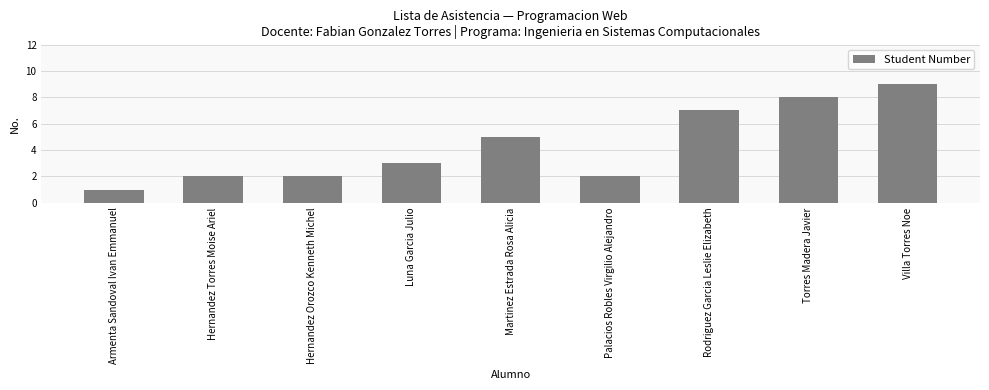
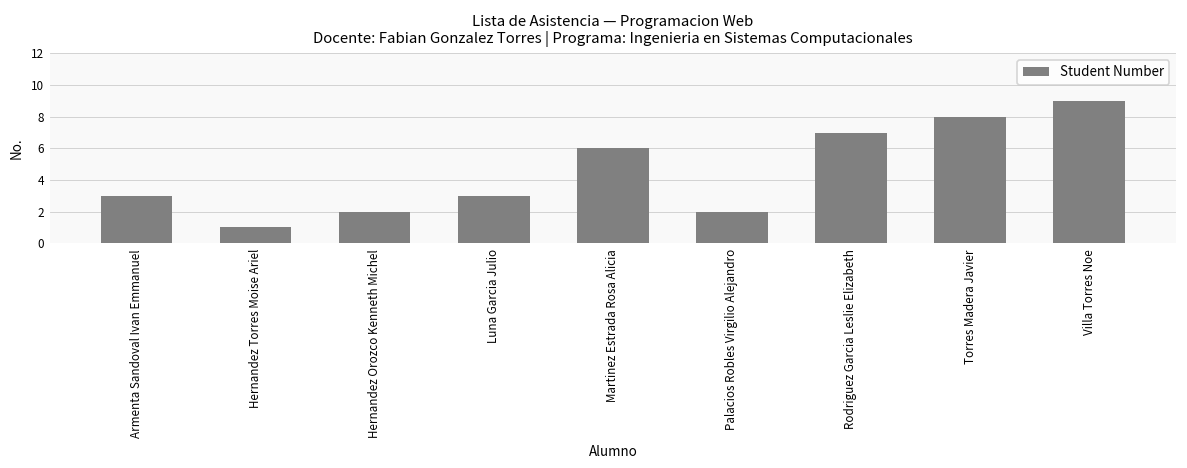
  {
-   "Armenta Sandoval Ivan Emmanuel": 1,
-   "Hernandez Torres Moise Ariel": 2,
+   "Armenta Sandoval Ivan Emmanuel": 3,
+   "Hernandez Torres Moise Ariel": 1,
    "Hernandez Orozco Kenneth Michel": 2,
    "Luna Garcia Julio": 3,
-   "Martinez Estrada Rosa Alicia": 5,
+   "Martinez Estrada Rosa Alicia": 6,
    "Palacios Robles Virgilio Alejandro": 2,
    "Rodriguez Garcia Leslie Elizabeth": 7,
    "Torres Madera Javier": 8,
    "Villa Torres Noe": 9
  }
